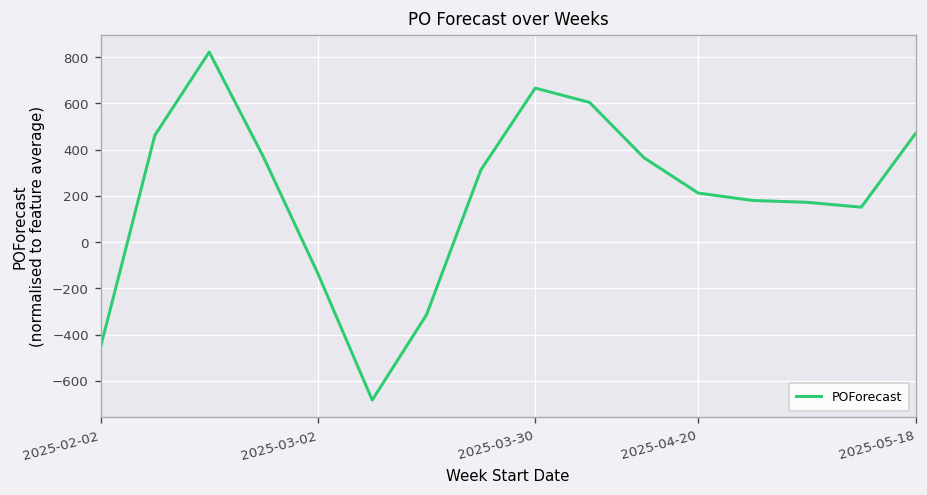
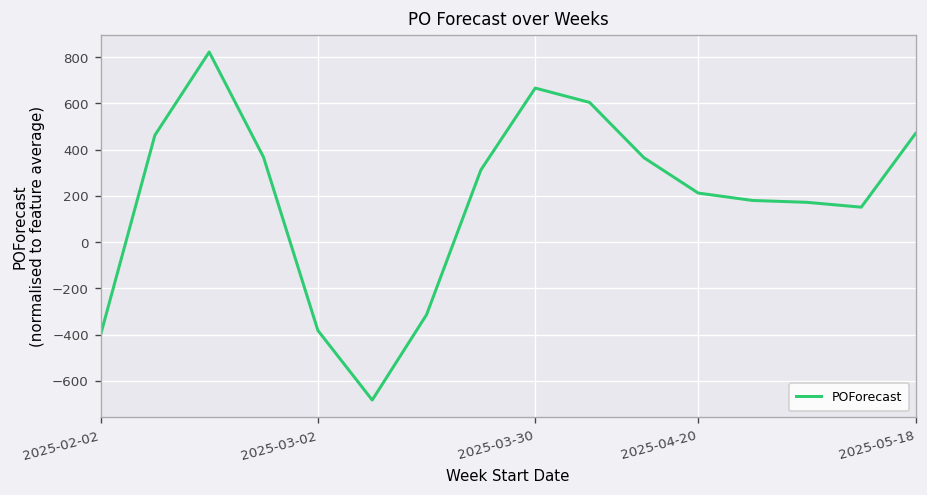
  {
-   "2025-02-02": -460,
-   "2025-03-02": -140,
+   "2025-02-02": -400,
+   "2025-03-02": -380,
    "2025-03-30": 670,
    "2025-04-20": 210,
    "2025-05-18": 470
  }
